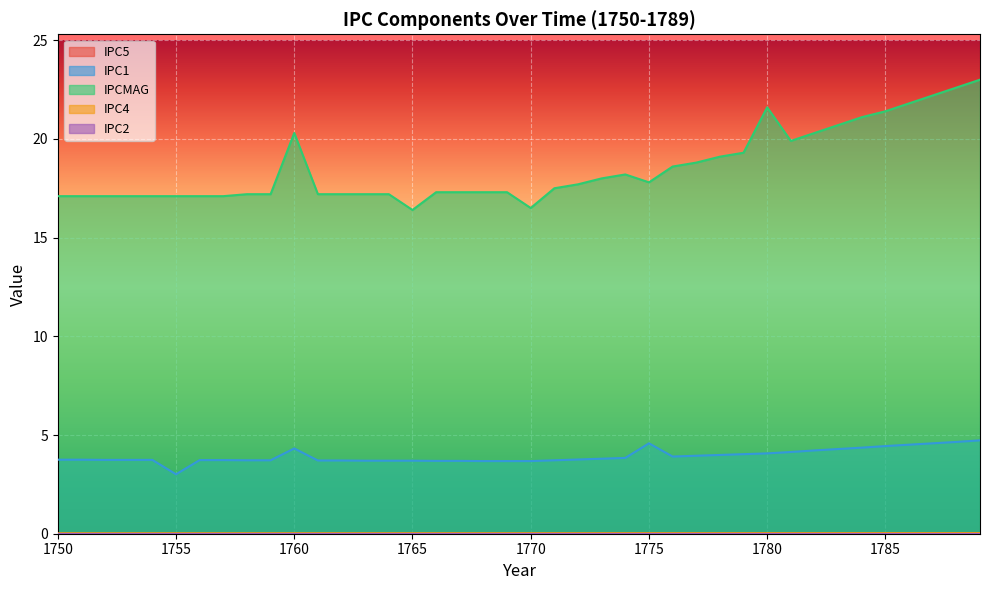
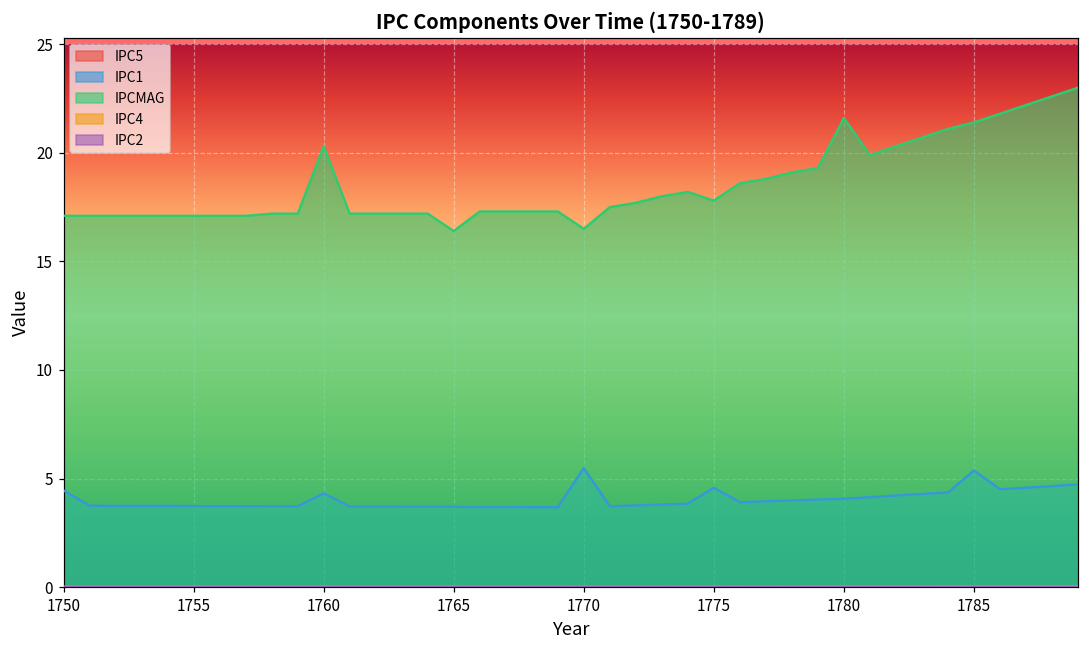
  {
    "IPC1": {
-     "1750": 3.8,
-     "1755": 3.0,
+     "1750": 4.5,
+     "1755": 3.7,
      "1760": 4.3,
      "1765": 3.7,
-     "1770": 3.7,
+     "1770": 5.5,
      "1775": 4.6,
      "1780": 4.1,
-     "1785": 4.4
+     "1785": 5.4
    },
    "IPCMAG": {
      "1750": 17.1,
      "1755": 17.1,
      "1760": 20.3,
      "1765": 16.4,
      "1770": 16.5,
      "1775": 17.8,
      "1780": 21.6,
      "1785": 21.4
    }
  }
